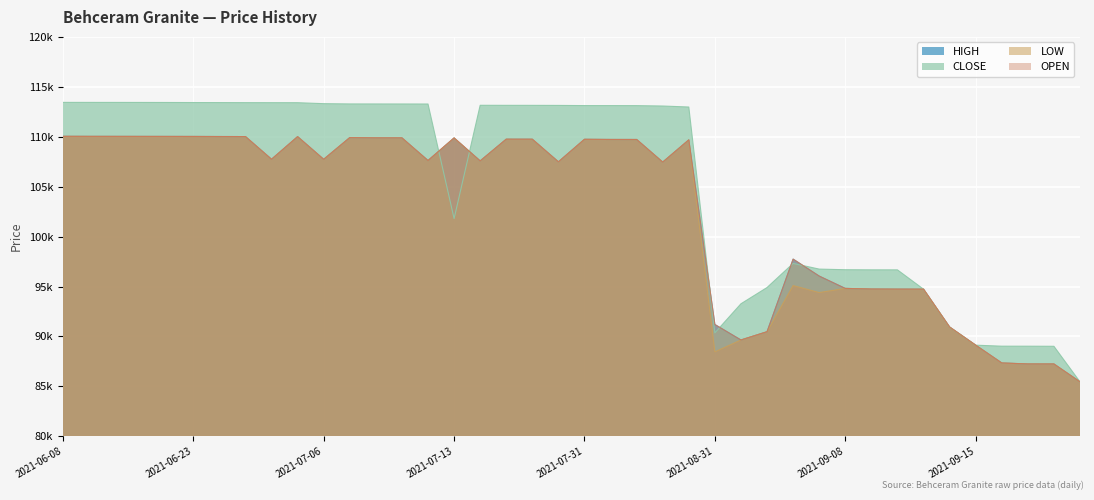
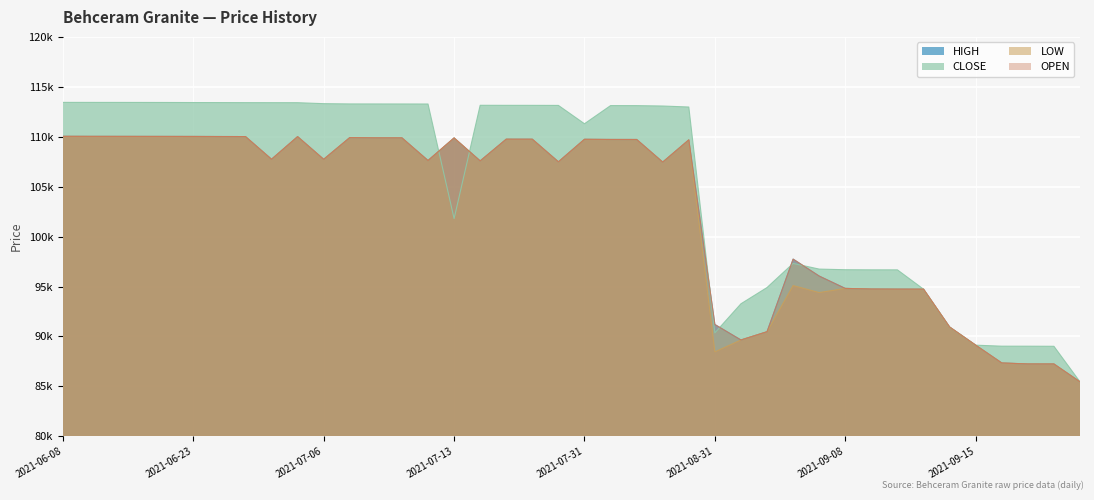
  {
    "CLOSE": {
      "2021-06-08": 113000,
      "2021-06-23": 113000,
      "2021-07-06": 113000,
      "2021-07-13": 102000,
-     "2021-07-31": 113000,
+     "2021-07-31": 111000,
      "2021-08-31": 90000,
      "2021-09-08": 97000
    }
  }
